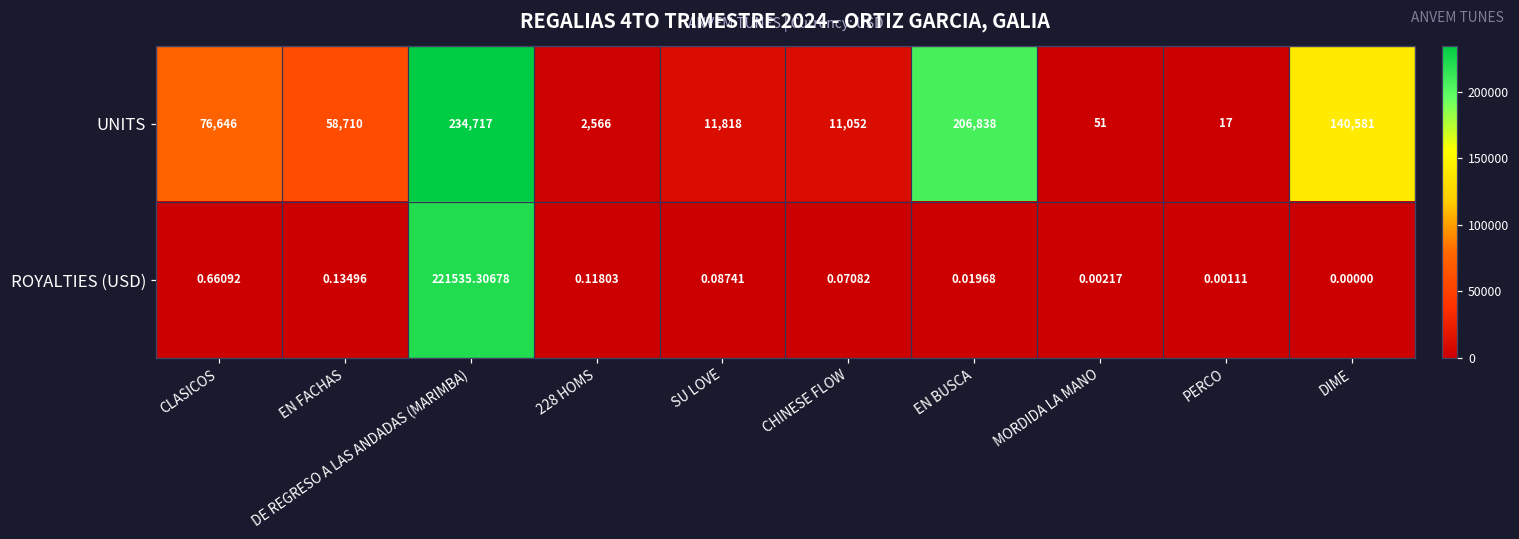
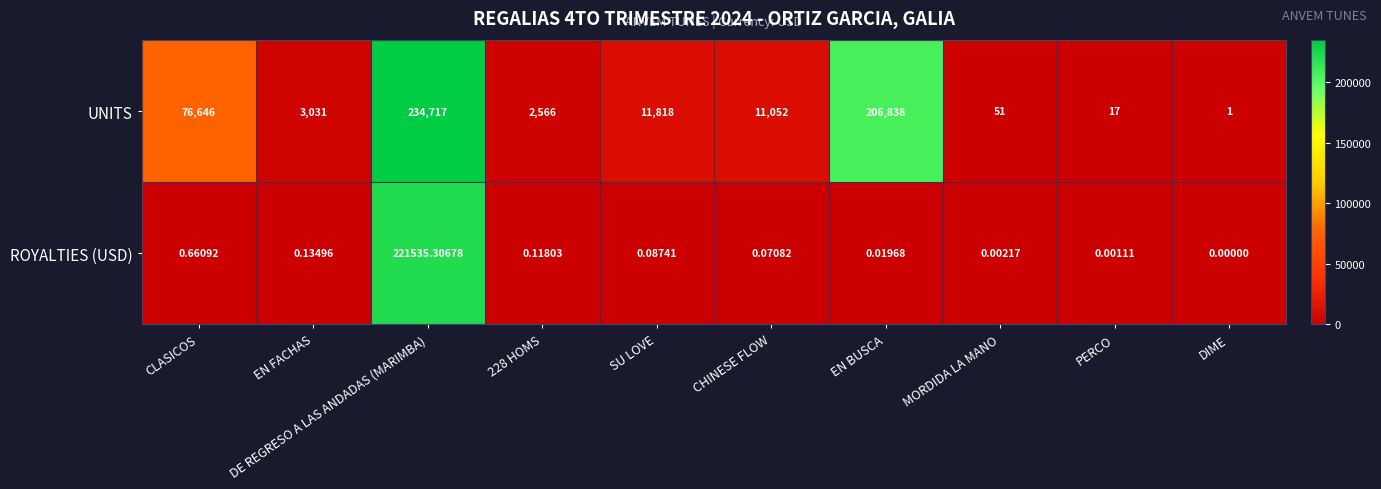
  {
    "UNITS": {
      "CLASICOS": "76,646",
-     "EN FACHAS": "58,710",
+     "EN FACHAS": "3,031",
      "DE REGRESO A LAS ANDADAS (MARIMBA)": "234,717",
      "228 HOMS": "2,566",
      "SU LOVE": "11,818",
      "CHINESE FLOW": "11,052",
      "EN BUSCA": "206,838",
      "MORDIDA LA MANO": "51",
      "PERCO": "17",
-     "DIME": "140,581"
+     "DIME": "1"
    },
    "ROYALTIES (USD)": {
      "CLASICOS": "0.66092",
      "EN FACHAS": "0.13496",
      "DE REGRESO A LAS ANDADAS (MARIMBA)": "221535.30678",
      "228 HOMS": "0.11803",
      "SU LOVE": "0.08741",
      "CHINESE FLOW": "0.07082",
      "EN BUSCA": "0.01968",
      "MORDIDA LA MANO": "0.00217",
      "PERCO": "0.00111",
      "DIME": "0.00000"
    }
  }
